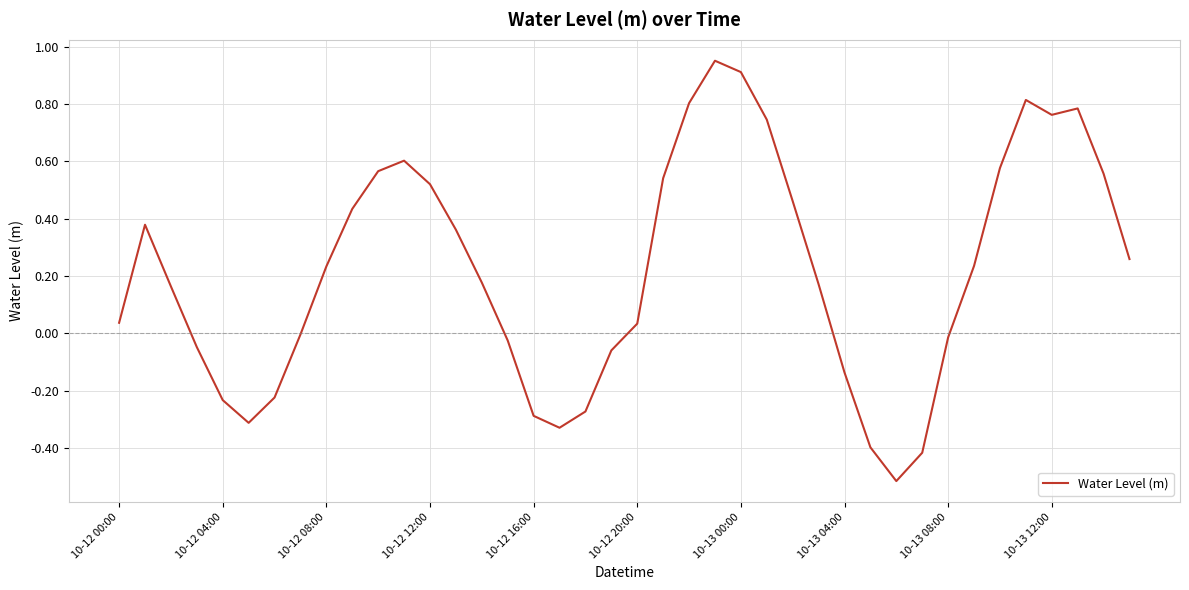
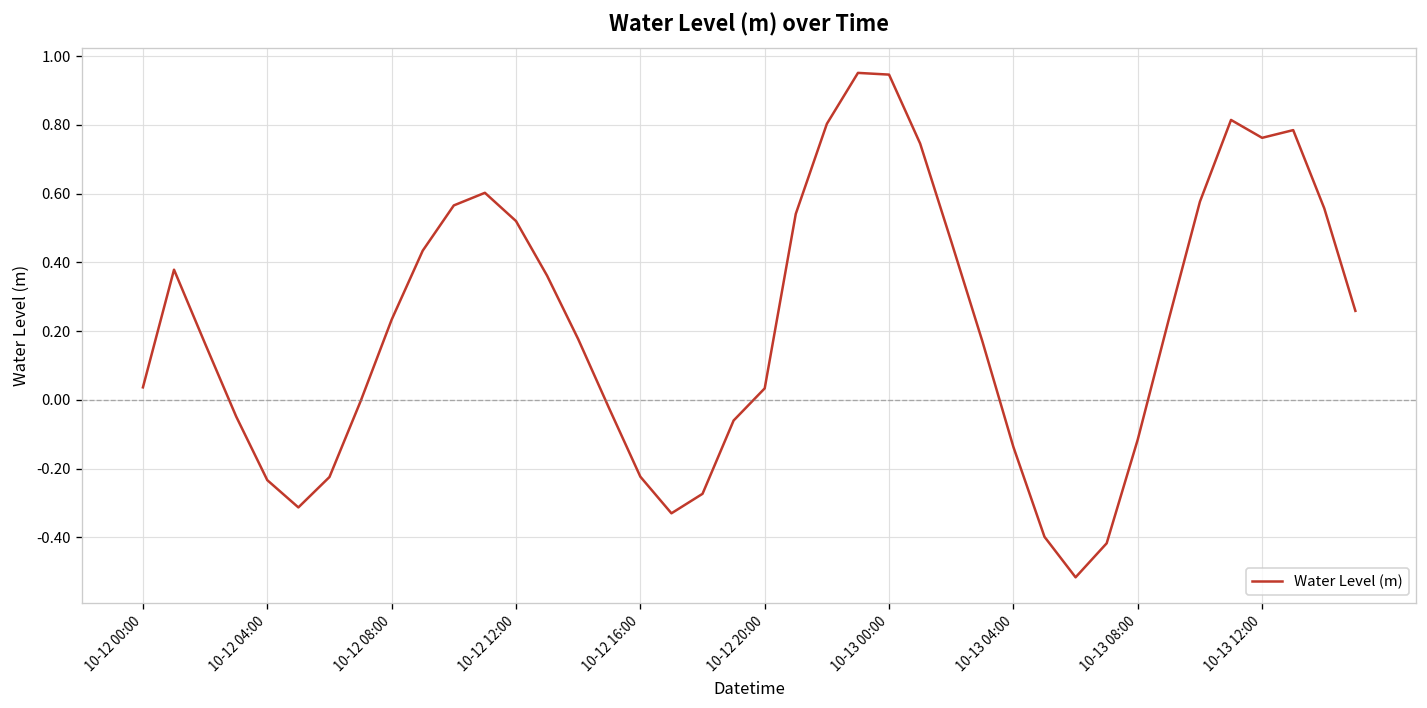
  {
    "10-12 00:00": 0.04,
    "10-12 04:00": -0.23,
    "10-12 08:00": 0.23,
    "10-12 12:00": 0.52,
-   "10-12 16:00": -0.29,
+   "10-12 16:00": -0.22,
    "10-12 20:00": 0.03,
-   "10-13 00:00": 0.91,
+   "10-13 00:00": 0.95,
    "10-13 04:00": -0.14,
-   "10-13 08:00": -0.01,
+   "10-13 08:00": -0.12,
    "10-13 12:00": 0.76
  }
